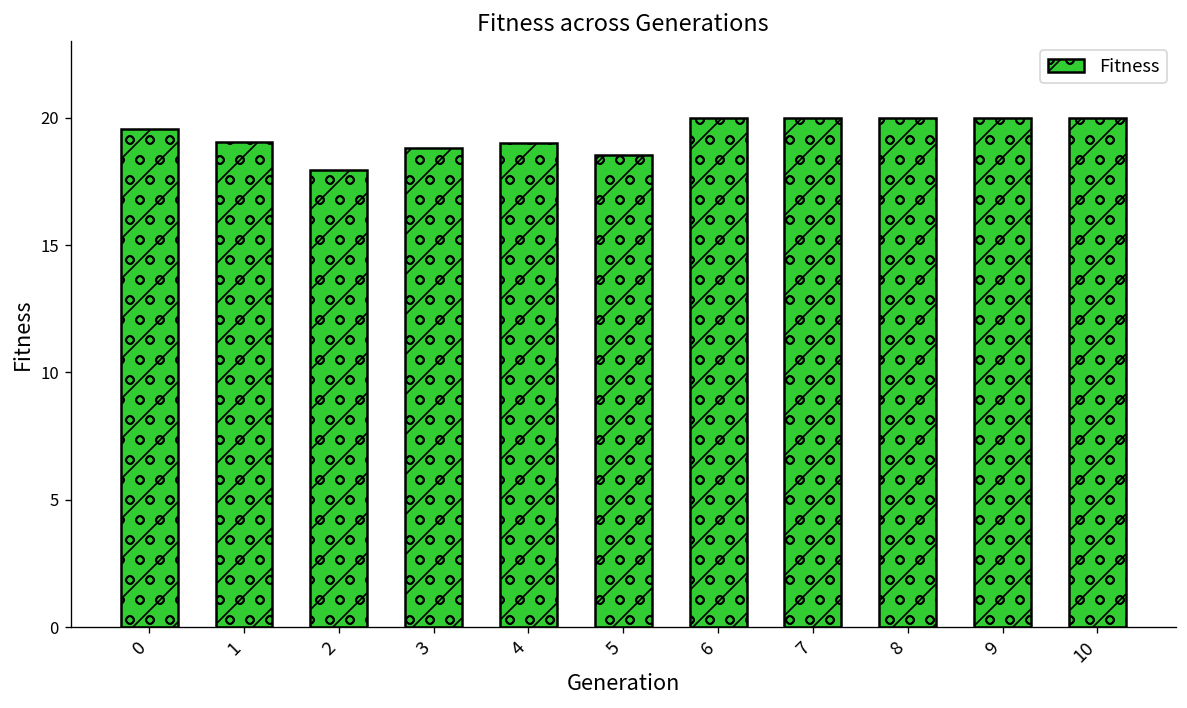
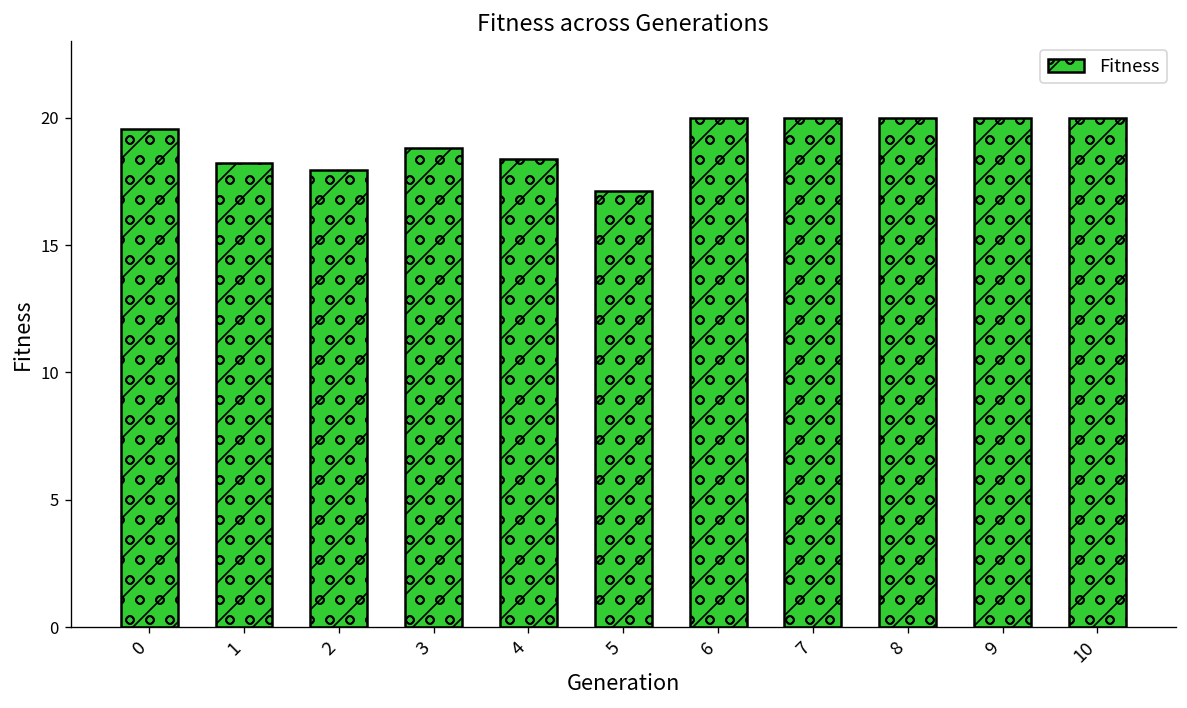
  {
    "0": 19.6,
-   "1": 19.0,
+   "1": 18.2,
    "2": 18.0,
    "3": 18.8,
-   "4": 19.0,
-   "5": 18.6,
+   "4": 18.4,
+   "5": 17.1,
    "6": 20.0,
    "7": 20.0,
    "8": 20.0,
    "9": 20.0,
    "10": 20.0
  }
